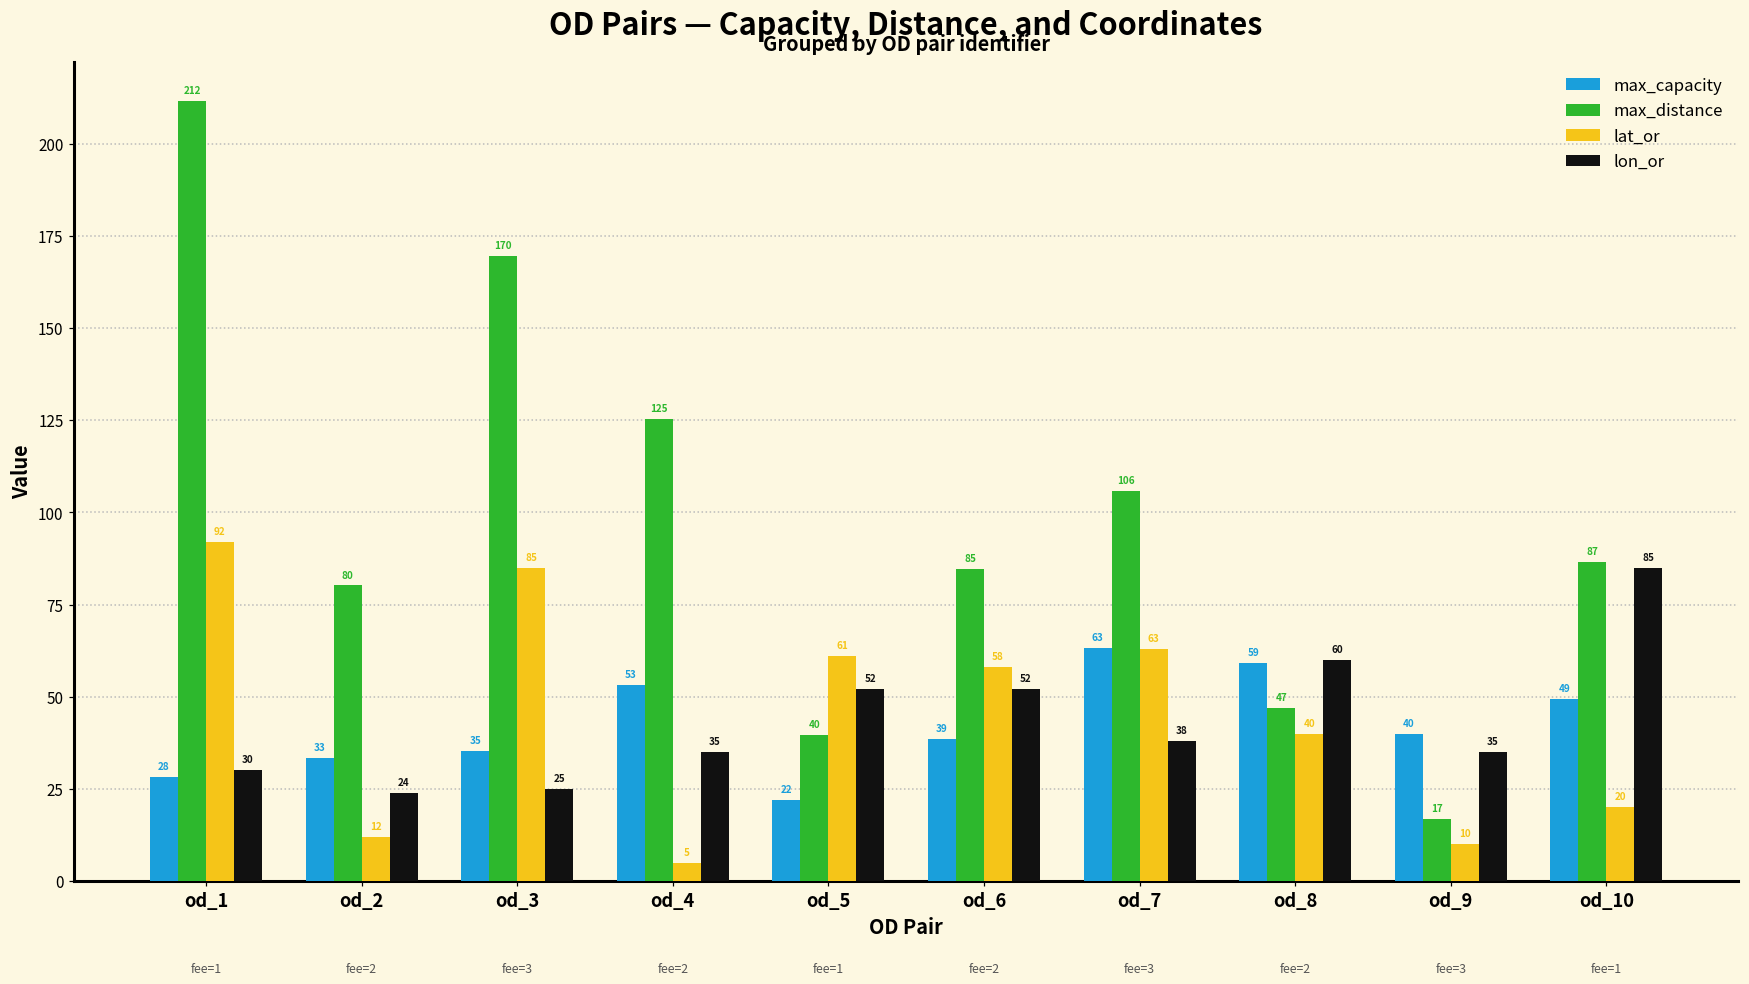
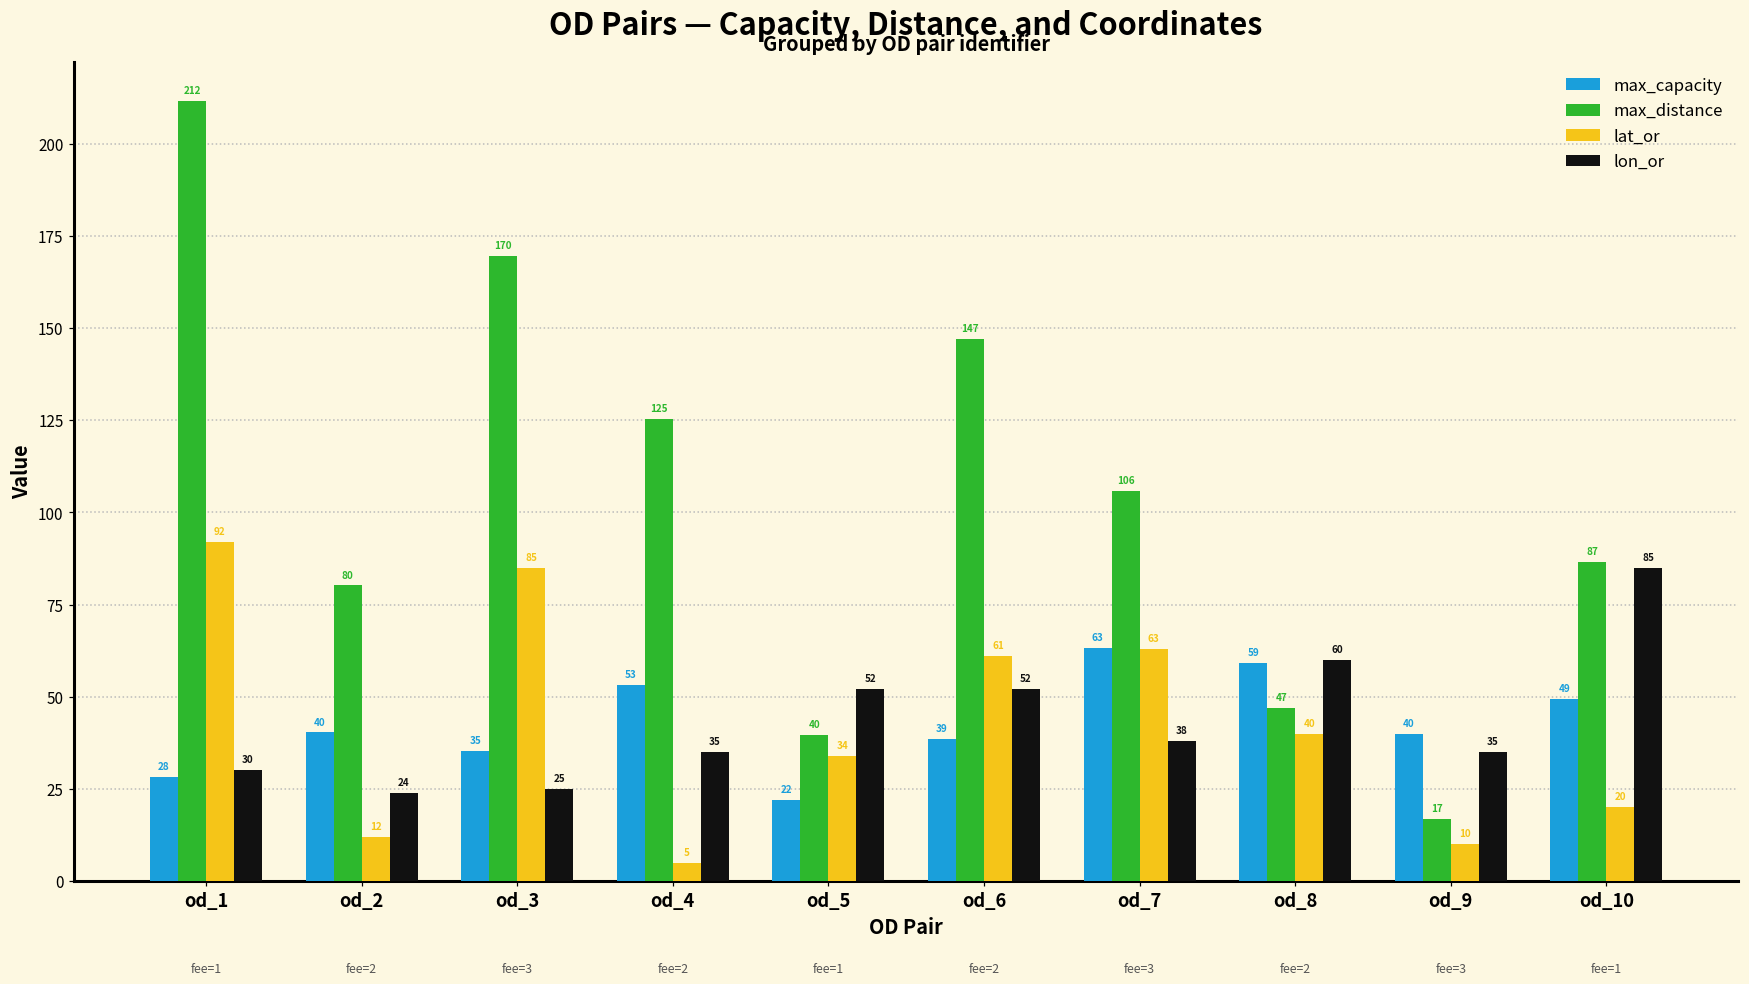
  {
    "max_capacity": {
      "od_1": 28,
-     "od_2": 33,
+     "od_2": 40,
      "od_3": 35,
      "od_4": 53,
      "od_5": 22,
      "od_6": 39,
      "od_7": 63,
      "od_8": 59,
      "od_9": 40,
      "od_10": 49
    },
    "max_distance": {
      "od_1": 212,
      "od_2": 80,
      "od_3": 170,
      "od_4": 125,
      "od_5": 40,
-     "od_6": 85,
+     "od_6": 147,
      "od_7": 106,
      "od_8": 47,
      "od_9": 17,
      "od_10": 87
    },
    "lat_or": {
      "od_1": 92,
      "od_2": 12,
      "od_3": 85,
      "od_4": 5,
-     "od_5": 61,
-     "od_6": 58,
+     "od_5": 34,
+     "od_6": 61,
      "od_7": 63,
      "od_8": 40,
      "od_9": 10,
      "od_10": 20
    },
    "lon_or": {
      "od_1": 30,
      "od_2": 24,
      "od_3": 25,
      "od_4": 35,
      "od_5": 52,
      "od_6": 52,
      "od_7": 38,
      "od_8": 60,
      "od_9": 35,
      "od_10": 85
    }
  }
